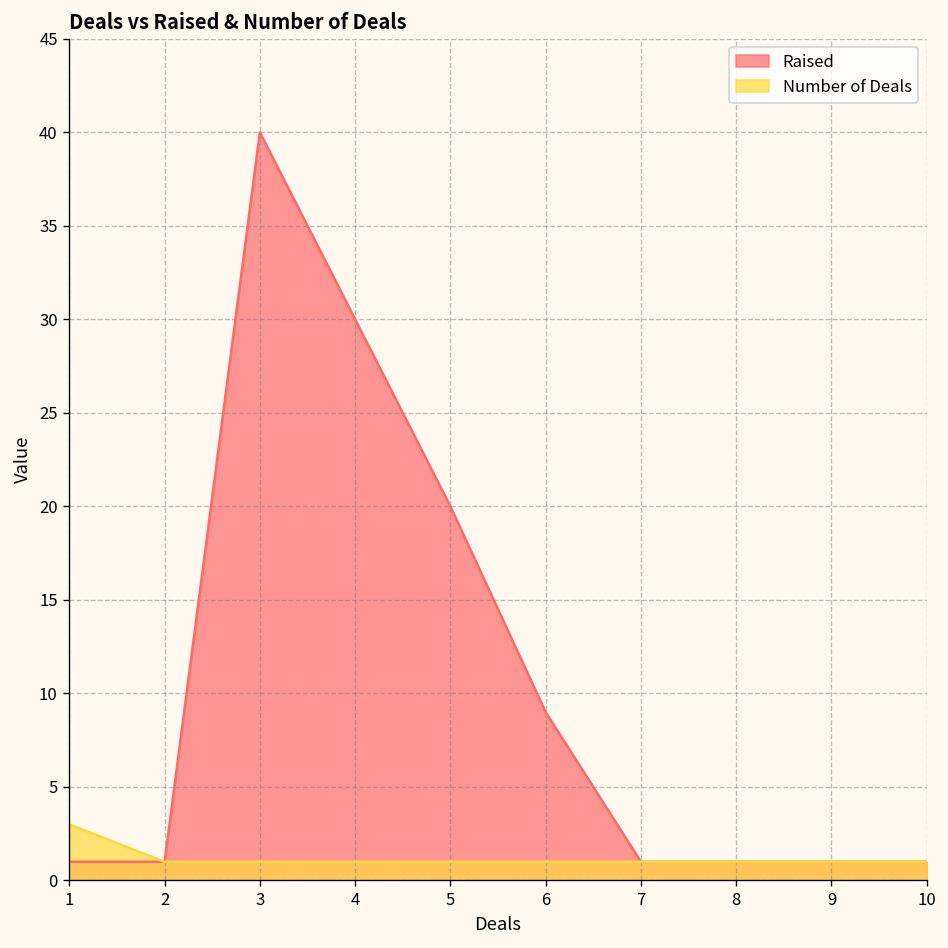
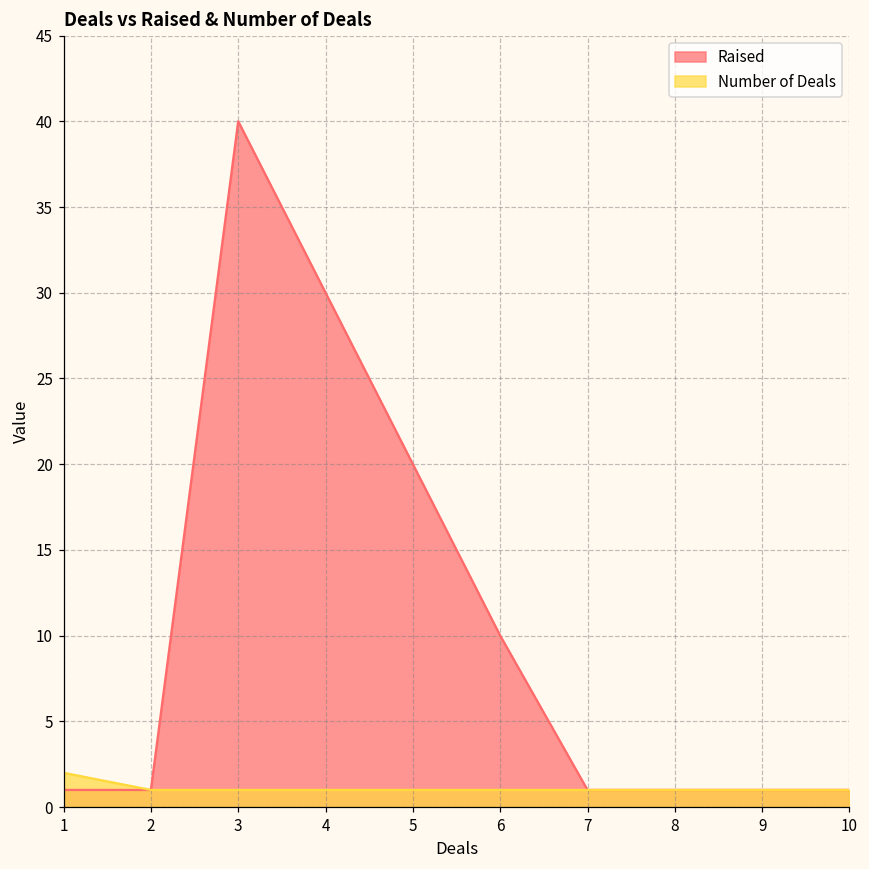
  {
    "Raised": {
      "1": 1,
      "3": 40,
      "4": 30,
      "5": 20,
-     "6": 9
+     "6": 10
    },
    "Number of Deals": {
-     "1": 3,
+     "1": 2,
      "3": 1,
      "4": 1,
      "5": 1,
      "6": 1
    }
  }
